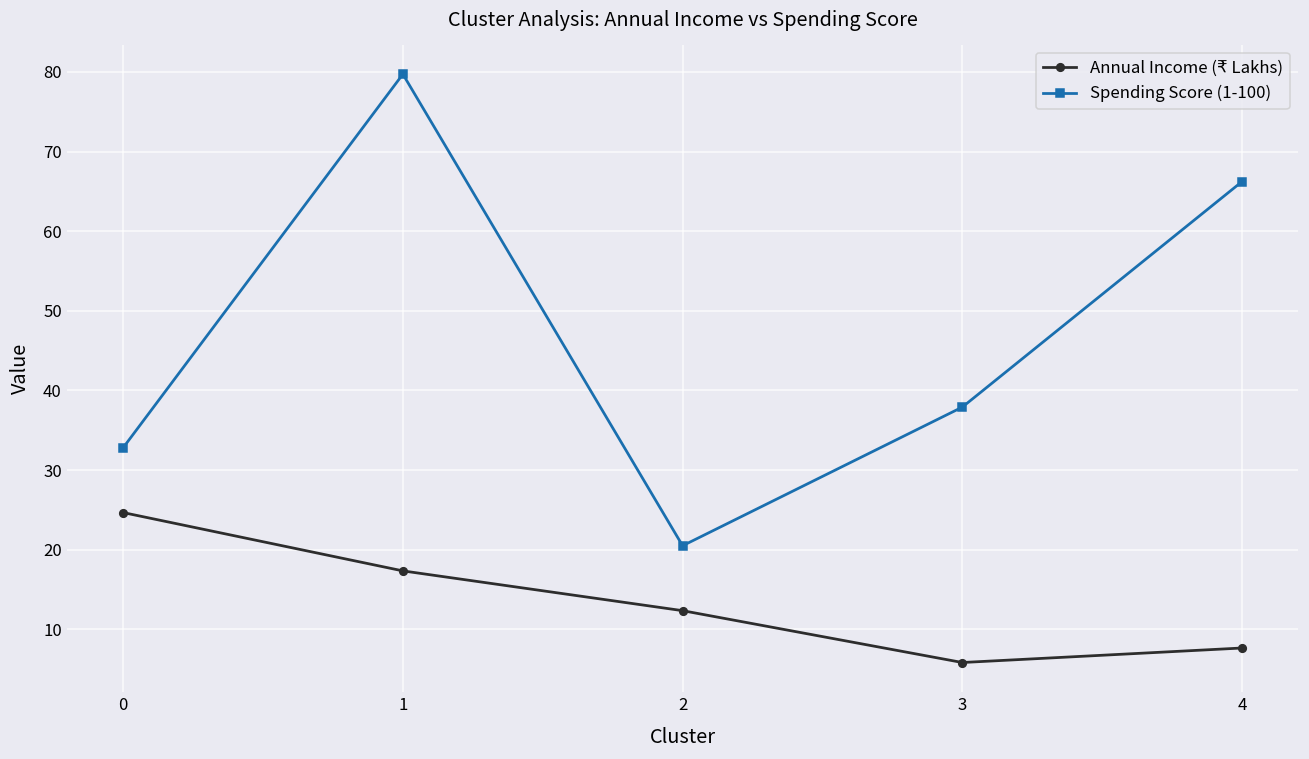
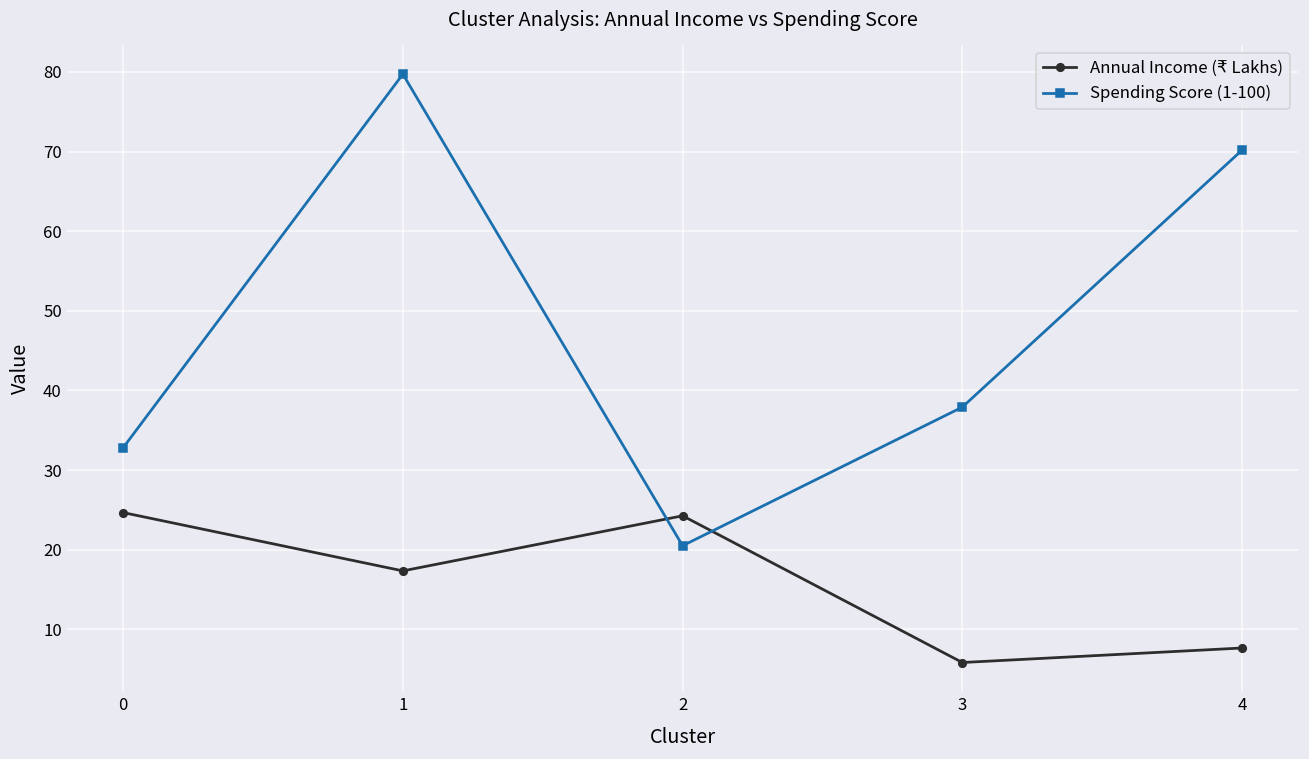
  {
    "Annual Income (₹ Lakhs)": {
      "0": 25,
      "1": 17,
-     "2": 12,
+     "2": 24,
      "3": 6,
      "4": 8
    },
    "Spending Score (1-100)": {
      "0": 33,
      "1": 80,
      "2": 21,
      "3": 38,
-     "4": 66
+     "4": 70
    }
  }
